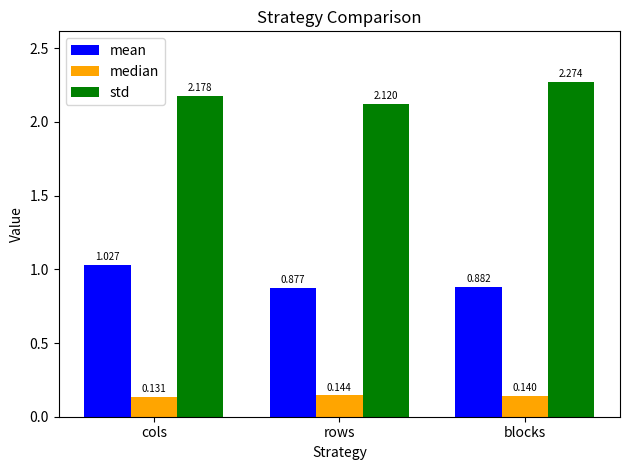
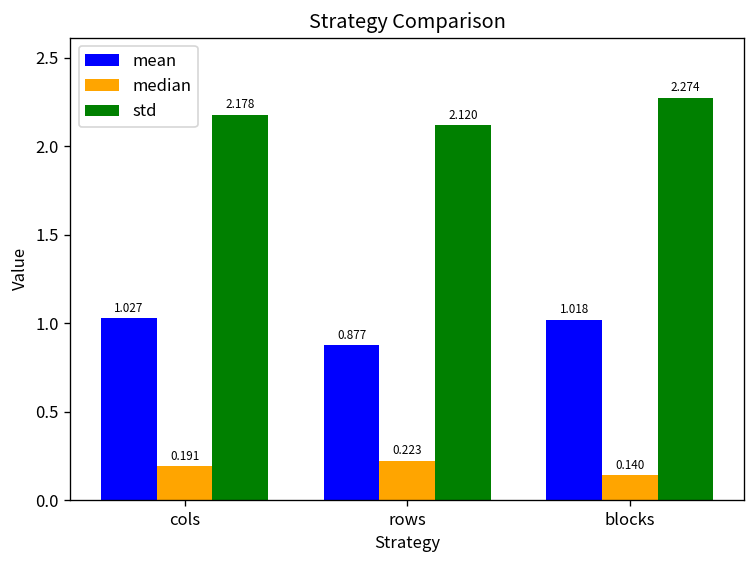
  {
    "mean": {
      "cols": 1.027,
      "rows": 0.877,
-     "blocks": 0.882
+     "blocks": 1.018
    },
    "median": {
-     "cols": 0.131,
-     "rows": 0.144,
+     "cols": 0.191,
+     "rows": 0.223,
      "blocks": 0.140
    },
    "std": {
      "cols": 2.178,
      "rows": 2.120,
      "blocks": 2.274
    }
  }
